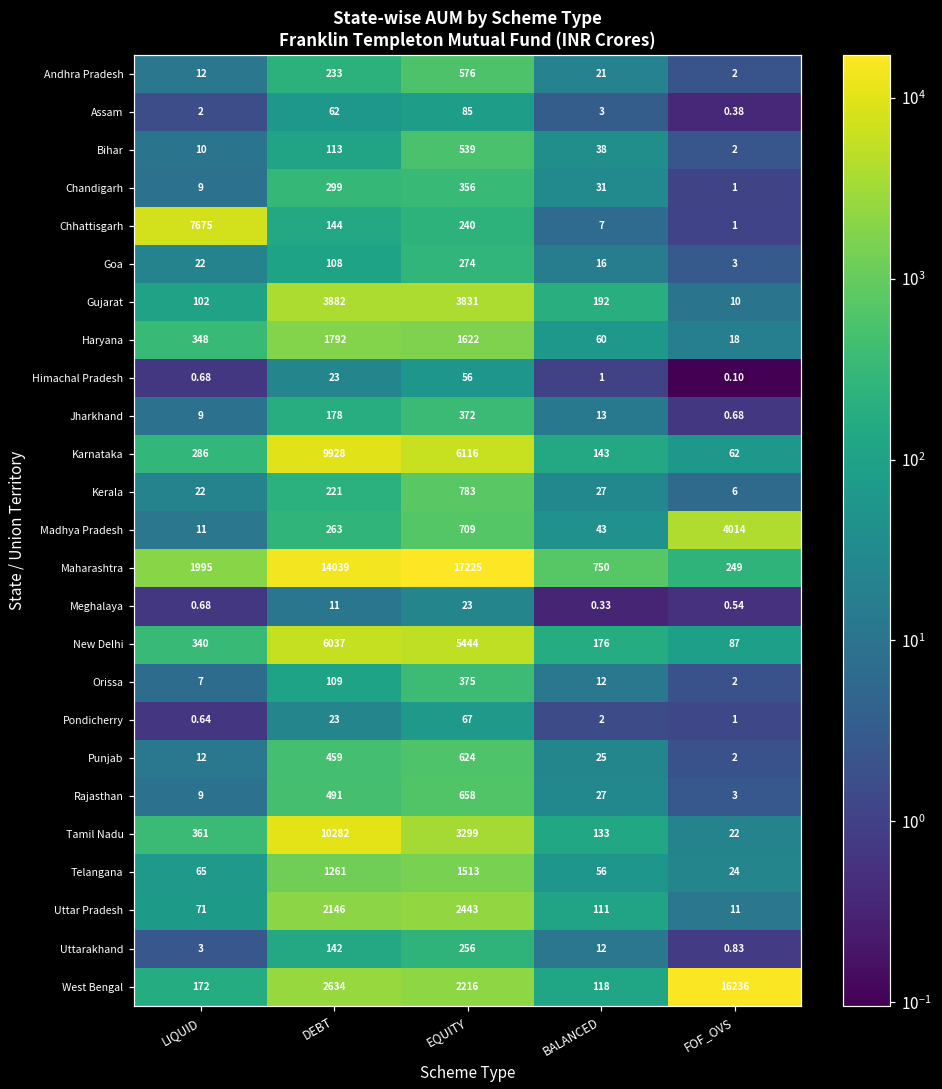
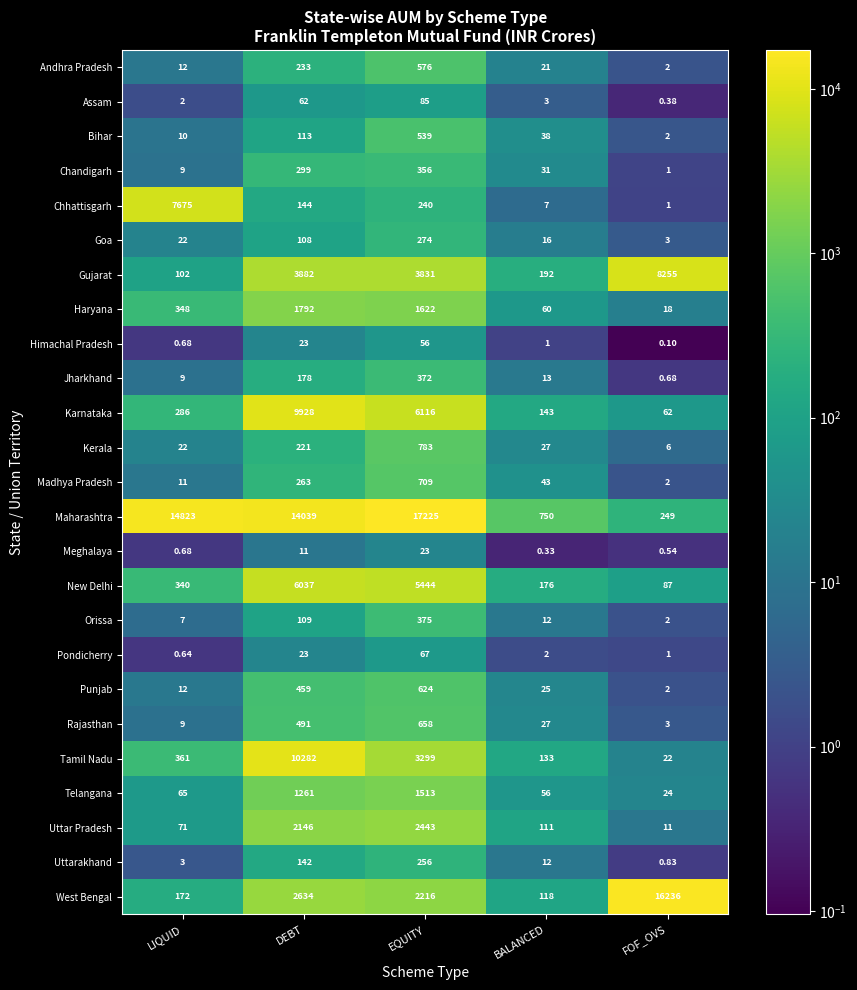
  {
    "Andhra Pradesh": {
      "LIQUID": 12,
      "DEBT": 233,
      "EQUITY": 576,
      "BALANCED": 21,
      "FOF_OVS": 2
    },
    "Assam": {
      "LIQUID": 2,
      "DEBT": 62,
      "EQUITY": 85,
      "BALANCED": 3,
      "FOF_OVS": 0.38
    },
    "Bihar": {
      "LIQUID": 10,
      "DEBT": 113,
      "EQUITY": 539,
      "BALANCED": 38,
      "FOF_OVS": 2
    },
    "Chandigarh": {
      "LIQUID": 9,
      "DEBT": 299,
      "EQUITY": 356,
      "BALANCED": 31,
      "FOF_OVS": 1
    },
    "Chhattisgarh": {
      "LIQUID": 7675,
      "DEBT": 144,
      "EQUITY": 240,
      "BALANCED": 7,
      "FOF_OVS": 1
    },
    "Goa": {
      "LIQUID": 22,
      "DEBT": 108,
      "EQUITY": 274,
      "BALANCED": 16,
      "FOF_OVS": 3
    },
    "Gujarat": {
      "LIQUID": 102,
      "DEBT": 3882,
      "EQUITY": 3831,
      "BALANCED": 192,
-     "FOF_OVS": 10
+     "FOF_OVS": 8255
    },
    "Haryana": {
      "LIQUID": 348,
      "DEBT": 1792,
      "EQUITY": 1622,
      "BALANCED": 60,
      "FOF_OVS": 18
    },
    "Himachal Pradesh": {
      "LIQUID": 0.68,
      "DEBT": 23,
      "EQUITY": 56,
      "BALANCED": 1,
      "FOF_OVS": 0.10
    },
    "Jharkhand": {
      "LIQUID": 9,
      "DEBT": 178,
      "EQUITY": 372,
      "BALANCED": 13,
      "FOF_OVS": 0.68
    },
    "Karnataka": {
      "LIQUID": 286,
      "DEBT": 9928,
      "EQUITY": 6116,
      "BALANCED": 143,
      "FOF_OVS": 62
    },
    "Kerala": {
      "LIQUID": 22,
      "DEBT": 221,
      "EQUITY": 783,
      "BALANCED": 27,
      "FOF_OVS": 6
    },
    "Madhya Pradesh": {
      "LIQUID": 11,
      "DEBT": 263,
      "EQUITY": 709,
      "BALANCED": 43,
-     "FOF_OVS": 4014
+     "FOF_OVS": 2
    },
    "Maharashtra": {
-     "LIQUID": 1995,
+     "LIQUID": 14823,
      "DEBT": 14039,
      "EQUITY": 17225,
      "BALANCED": 750,
      "FOF_OVS": 249
    },
    "Meghalaya": {
      "LIQUID": 0.68,
      "DEBT": 11,
      "EQUITY": 23,
      "BALANCED": 0.33,
      "FOF_OVS": 0.54
    },
    "New Delhi": {
      "LIQUID": 340,
      "DEBT": 6037,
      "EQUITY": 5444,
      "BALANCED": 176,
      "FOF_OVS": 87
    },
    "Orissa": {
      "LIQUID": 7,
      "DEBT": 109,
      "EQUITY": 375,
      "BALANCED": 12,
      "FOF_OVS": 2
    },
    "Pondicherry": {
      "LIQUID": 0.64,
      "DEBT": 23,
      "EQUITY": 67,
      "BALANCED": 2,
      "FOF_OVS": 1
    },
    "Punjab": {
      "LIQUID": 12,
      "DEBT": 459,
      "EQUITY": 624,
      "BALANCED": 25,
      "FOF_OVS": 2
    },
    "Rajasthan": {
      "LIQUID": 9,
      "DEBT": 491,
      "EQUITY": 658,
      "BALANCED": 27,
      "FOF_OVS": 3
    },
    "Tamil Nadu": {
      "LIQUID": 361,
      "DEBT": 10282,
      "EQUITY": 3299,
      "BALANCED": 133,
      "FOF_OVS": 22
    },
    "Telangana": {
      "LIQUID": 65,
      "DEBT": 1261,
      "EQUITY": 1513,
      "BALANCED": 56,
      "FOF_OVS": 24
    },
    "Uttar Pradesh": {
      "LIQUID": 71,
      "DEBT": 2146,
      "EQUITY": 2443,
      "BALANCED": 111,
      "FOF_OVS": 11
    },
    "Uttarakhand": {
      "LIQUID": 3,
      "DEBT": 142,
      "EQUITY": 256,
      "BALANCED": 12,
      "FOF_OVS": 0.83
    },
    "West Bengal": {
      "LIQUID": 172,
      "DEBT": 2634,
      "EQUITY": 2216,
      "BALANCED": 118,
      "FOF_OVS": 16236
    }
  }
